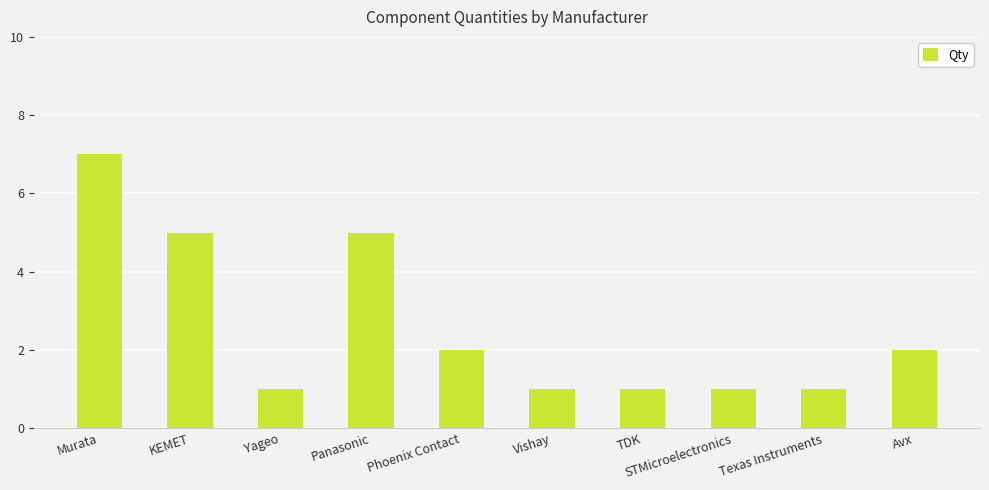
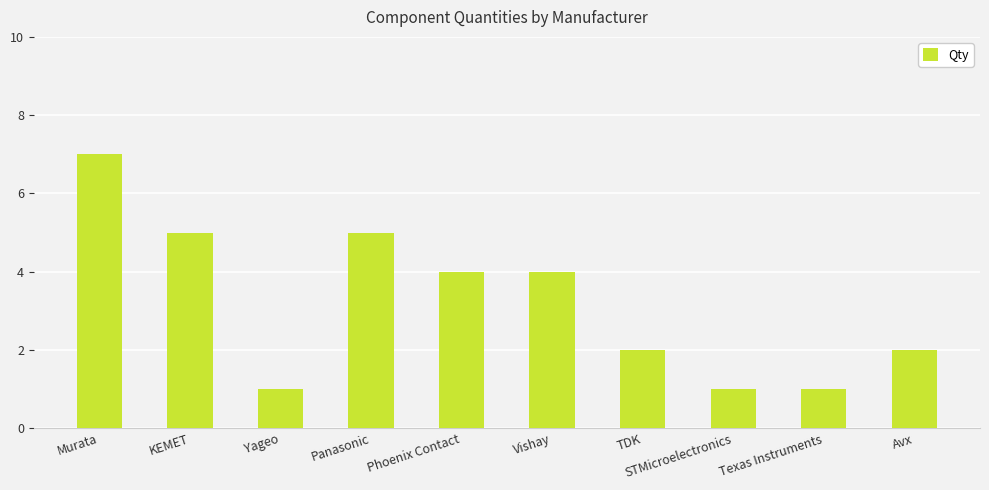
  {
    "Murata": 7,
    "KEMET": 5,
    "Yageo": 1,
    "Panasonic": 5,
-   "Phoenix Contact": 2,
-   "Vishay": 1,
-   "TDK": 1,
+   "Phoenix Contact": 4,
+   "Vishay": 4,
+   "TDK": 2,
    "STMicroelectronics": 1,
    "Texas Instruments": 1,
    "Avx": 2
  }
